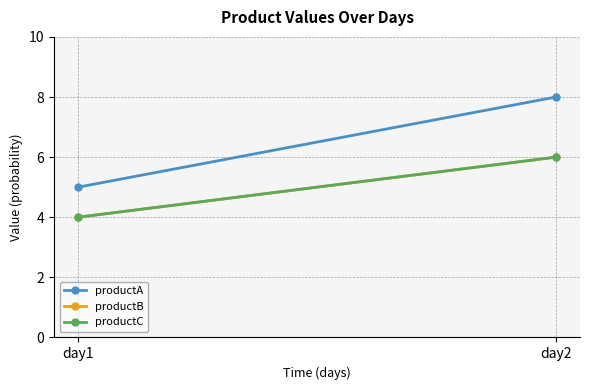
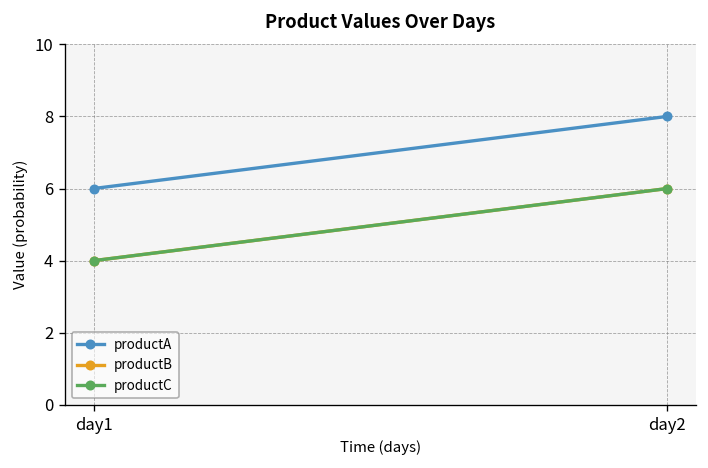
  {
    "productA": {
-     "day1": 5,
+     "day1": 6,
      "day2": 8
    },
    "productC": {
      "day1": 4,
      "day2": 6
    }
  }
